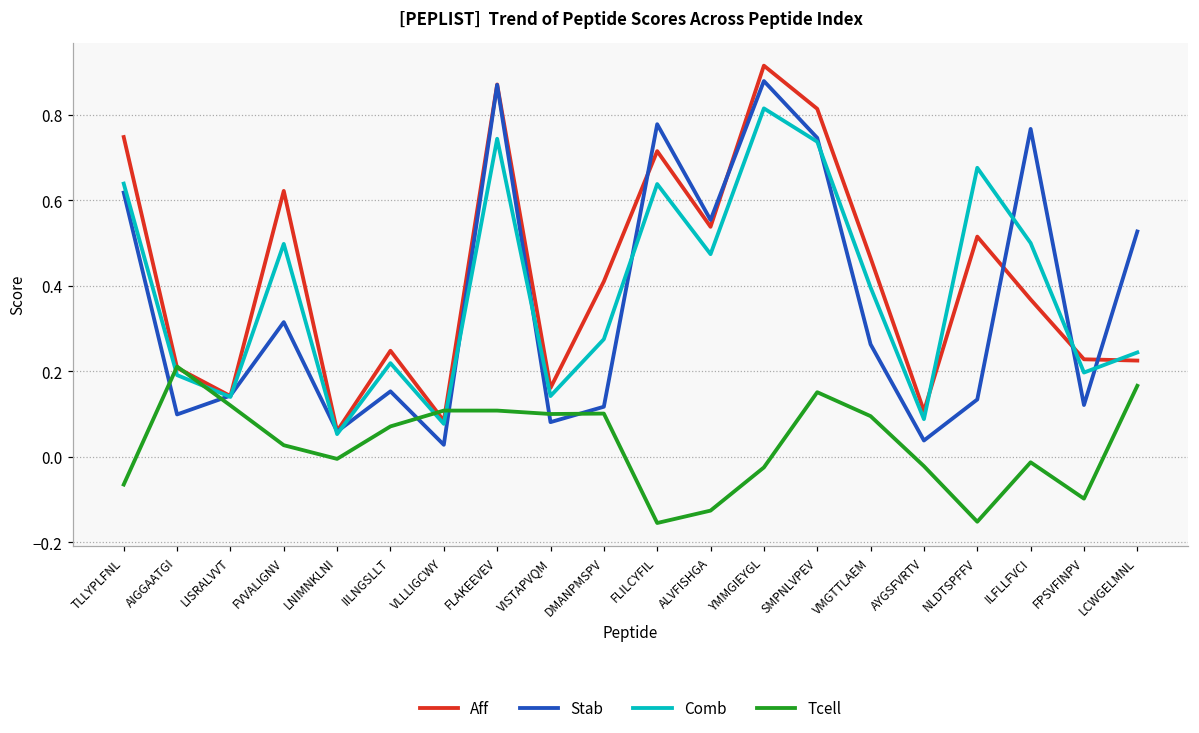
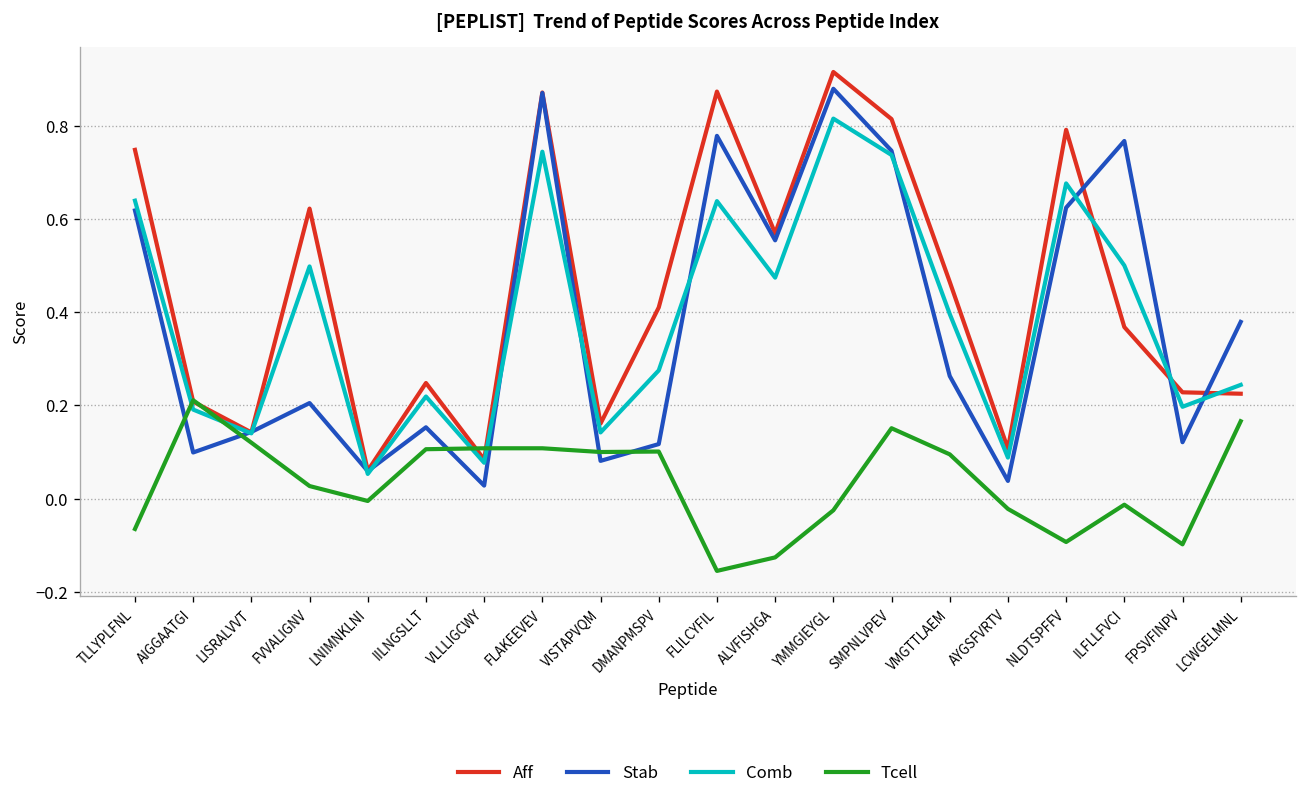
  {
    "Aff": {
      "TLLYPLFNL": 0.75,
      "FVVALIGNV": 0.62,
      "IILNGSLLT": 0.25,
      "VLLLIGCWY": 0.08,
      "VISTAPVQM": 0.16,
      "DMANPMSPV": 0.41,
-     "FLILCYFIL": 0.72,
-     "ALVFISHGA": 0.54,
+     "FLILCYFIL": 0.87,
+     "ALVFISHGA": 0.57,
      "YMMGIEYGL": 0.92,
      "SMPNLVPEV": 0.81,
      "VMGTTLAEM": 0.47,
      "AYGSFVRTV": 0.11,
-     "NLDTSPFFV": 0.52,
+     "NLDTSPFFV": 0.79,
      "ILFLLFVCI": 0.37,
      "FPSVFINPV": 0.23,
      "LCWGELMNL": 0.23
    },
    "Stab": {
      "TLLYPLFNL": 0.62,
      "AIGGAATGI": 0.10,
-     "FVVALIGNV": 0.32,
+     "FVVALIGNV": 0.21,
      "IILNGSLLT": 0.15,
      "VLLLIGCWY": 0.03,
      "VISTAPVQM": 0.08,
      "DMANPMSPV": 0.12,
      "FLILCYFIL": 0.78,
      "ALVFISHGA": 0.55,
      "YMMGIEYGL": 0.88,
      "SMPNLVPEV": 0.75,
      "VMGTTLAEM": 0.26,
      "AYGSFVRTV": 0.04,
-     "NLDTSPFFV": 0.13,
+     "NLDTSPFFV": 0.62,
      "ILFLLFVCI": 0.77,
      "FPSVFINPV": 0.12,
-     "LCWGELMNL": 0.53
+     "LCWGELMNL": 0.38
    },
    "Comb": {
      "TLLYPLFNL": 0.64,
      "AIGGAATGI": 0.19,
      "FVVALIGNV": 0.50,
      "IILNGSLLT": 0.22,
      "VLLLIGCWY": 0.08,
      "FLAKEEVEV": 0.74,
      "VISTAPVQM": 0.14,
      "DMANPMSPV": 0.28,
      "FLILCYFIL": 0.64,
      "ALVFISHGA": 0.47,
      "YMMGIEYGL": 0.82,
      "SMPNLVPEV": 0.74,
      "VMGTTLAEM": 0.40,
      "AYGSFVRTV": 0.09,
      "NLDTSPFFV": 0.68,
      "ILFLLFVCI": 0.50,
      "FPSVFINPV": 0.20,
      "LCWGELMNL": 0.24
    },
    "Tcell": {
      "TLLYPLFNL": -0.07,
      "LISRALVVT": 0.12,
      "FVVALIGNV": 0.03,
      "LNIMNKLNI": -0.01,
-     "IILNGSLLT": 0.07,
+     "IILNGSLLT": 0.11,
      "VLLLIGCWY": 0.11,
      "FLAKEEVEV": 0.11,
      "VISTAPVQM": 0.10,
      "DMANPMSPV": 0.10,
      "FLILCYFIL": -0.16,
      "ALVFISHGA": -0.13,
      "YMMGIEYGL": -0.03,
      "SMPNLVPEV": 0.15,
      "VMGTTLAEM": 0.10,
      "AYGSFVRTV": -0.02,
-     "NLDTSPFFV": -0.15,
+     "NLDTSPFFV": -0.09,
      "ILFLLFVCI": -0.01,
      "FPSVFINPV": -0.10,
      "LCWGELMNL": 0.17
    }
  }
